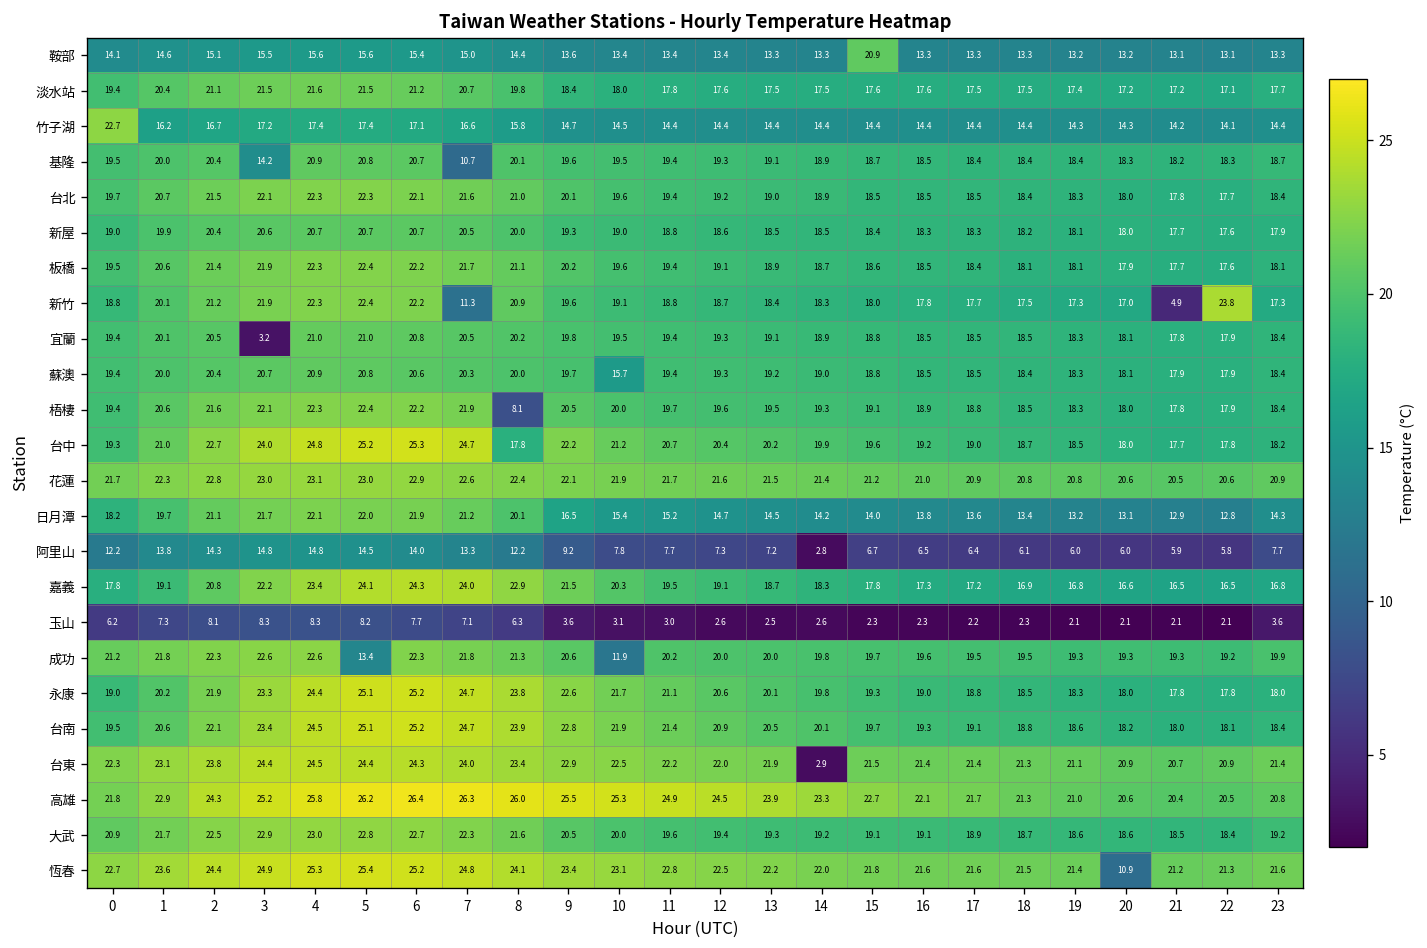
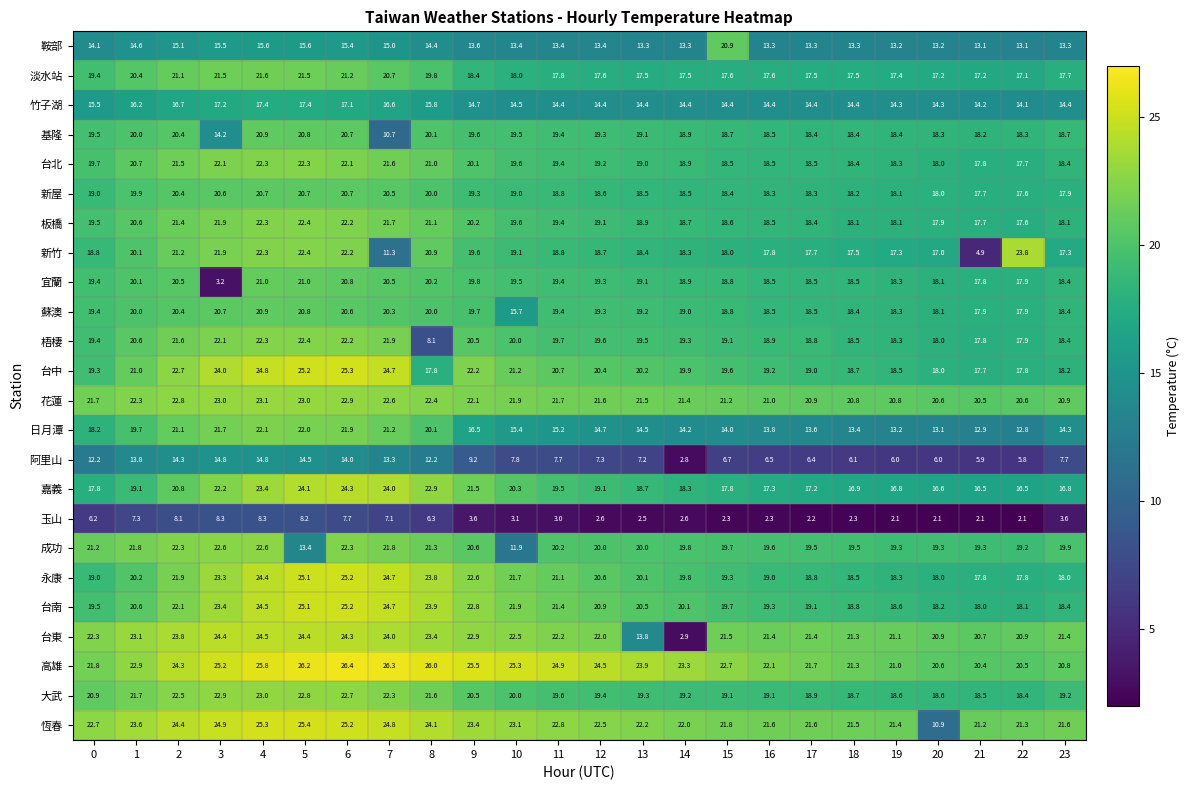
  {
    "竹子湖": {
-     "0": 22.7,
+     "0": 15.5,
      "1": 16.2,
      "2": 16.7,
      "3": 17.2,
      "4": 17.4,
      "5": 17.4,
      "6": 17.1,
      "7": 16.6,
      "8": 15.8,
      "9": 14.7,
      "10": 14.5,
      "11": 14.4,
      "12": 14.4,
      "13": 14.4,
      "14": 14.4,
      "15": 14.4,
      "16": 14.4,
      "17": 14.4,
      "18": 14.4,
      "19": 14.3,
      "20": 14.3,
      "21": 14.2,
      "22": 14.1,
      "23": 14.4
    },
    "台東": {
      "0": 22.3,
      "1": 23.1,
      "2": 23.8,
      "3": 24.4,
      "4": 24.5,
      "5": 24.4,
      "6": 24.3,
      "7": 24.0,
      "8": 23.4,
      "9": 22.9,
      "10": 22.5,
      "11": 22.2,
      "12": 22.0,
-     "13": 21.9,
+     "13": 13.8,
      "14": 2.9,
      "15": 21.5,
      "16": 21.4,
      "17": 21.4,
      "18": 21.3,
      "19": 21.1,
      "20": 20.9,
      "21": 20.7,
      "22": 20.9,
      "23": 21.4
    }
  }
